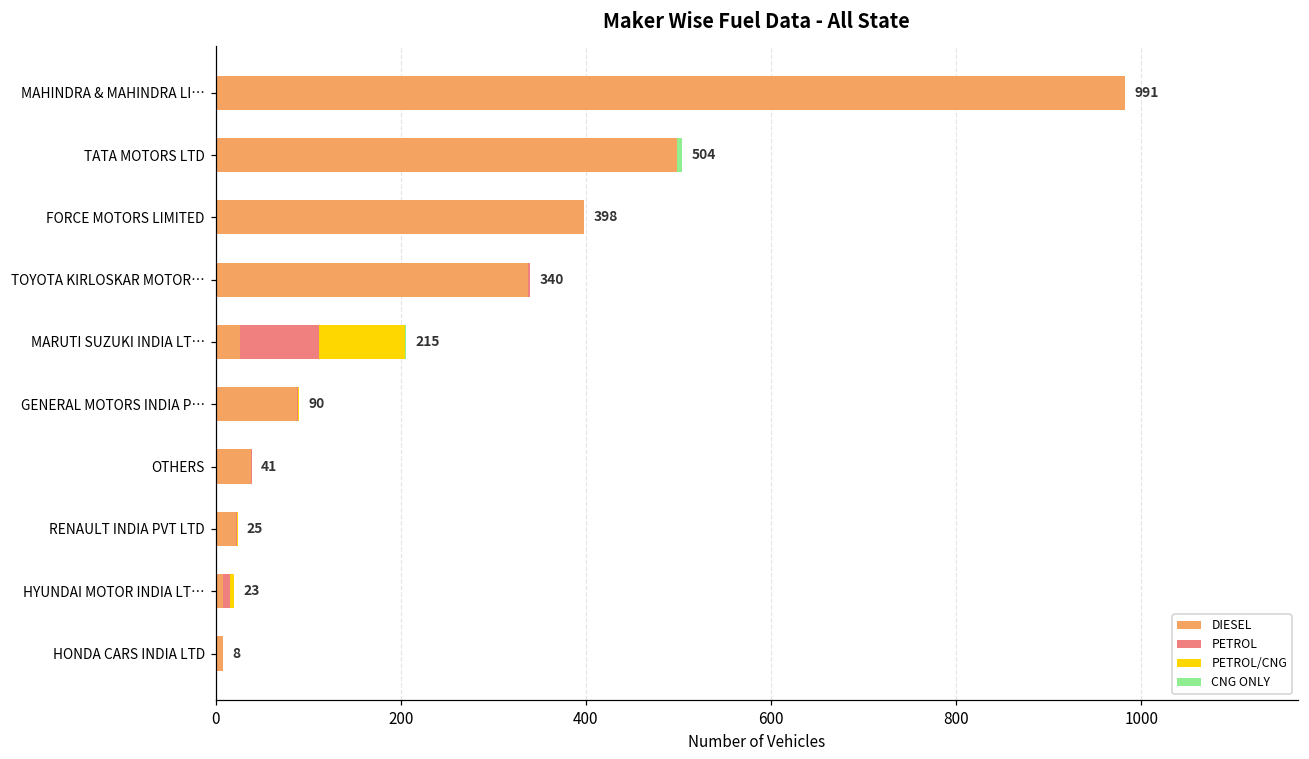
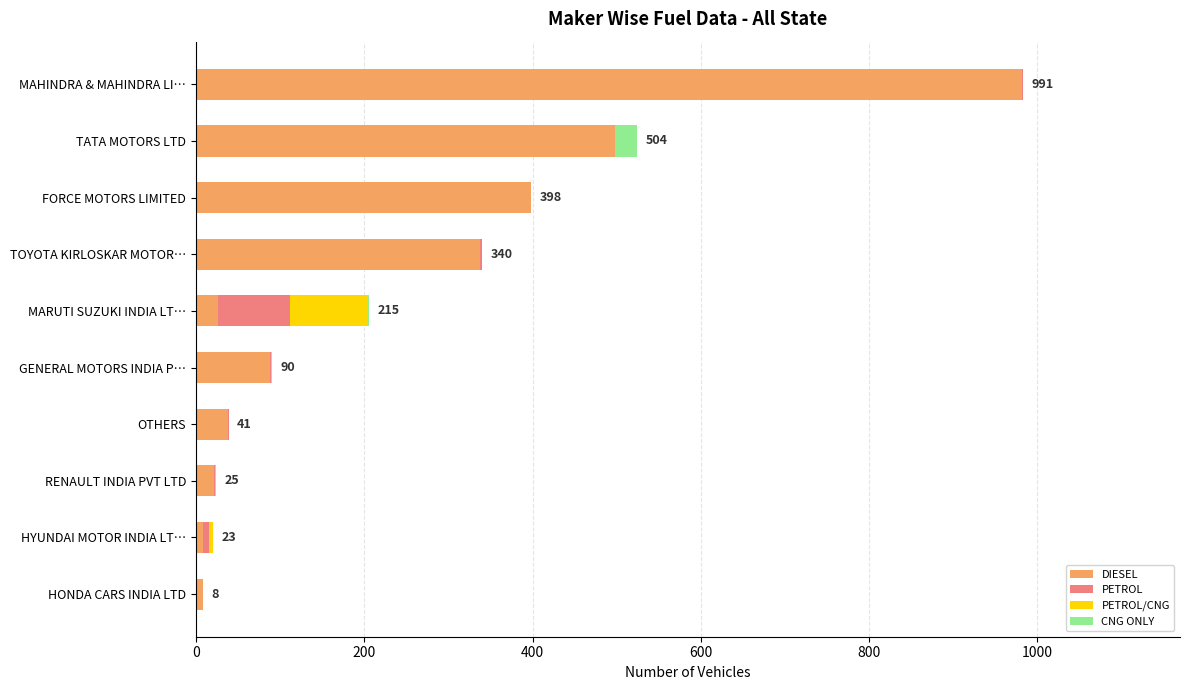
  {
    "PETROL/CNG": {
      "TATA MOTORS LTD": 0,
      "MARUTI SUZUKI INDIA LT…": 90
    },
    "CNG ONLY": {
-     "TATA MOTORS LTD": 10
+     "TATA MOTORS LTD": 30
    }
  }
